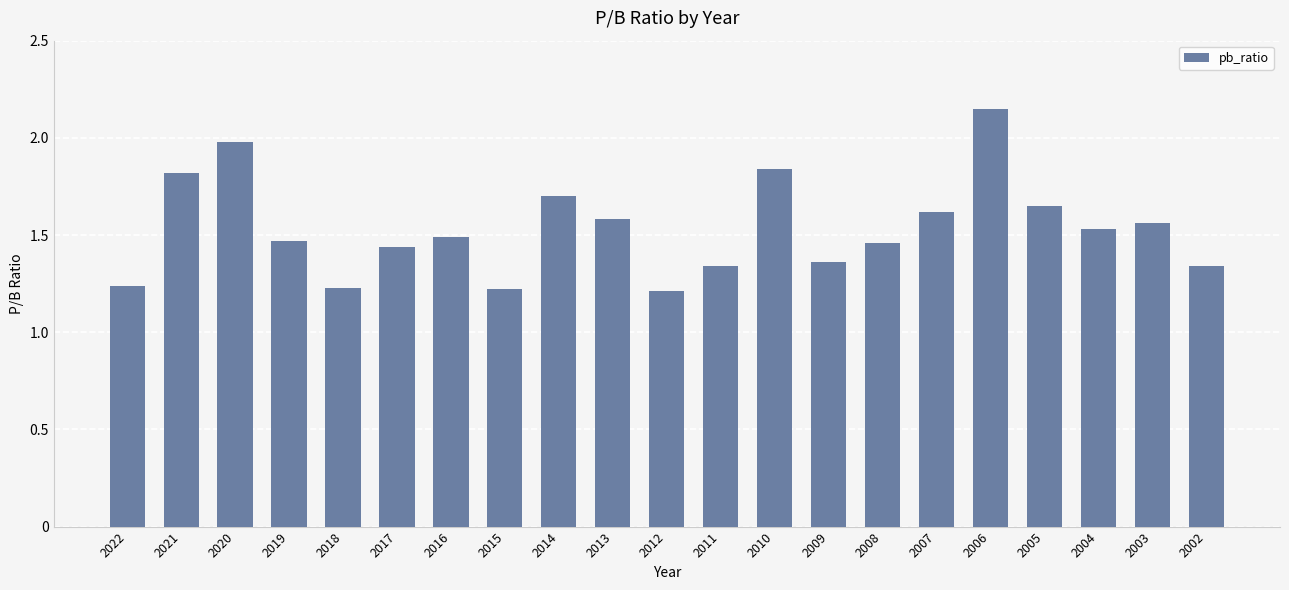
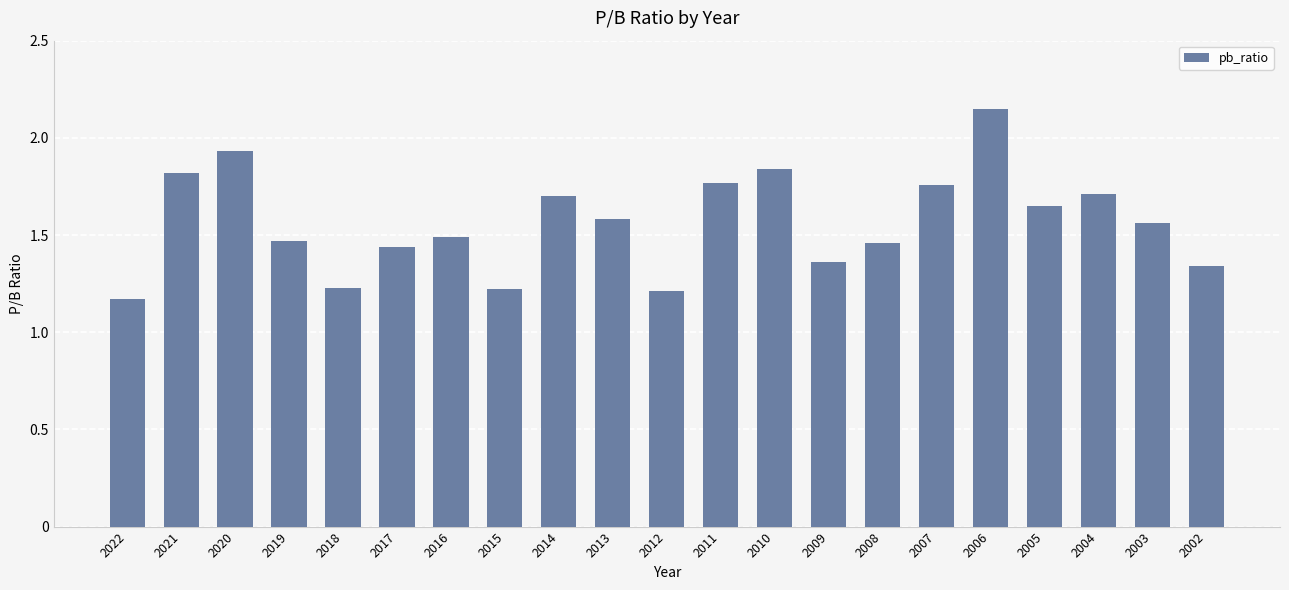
  {
-   "2022": 1.24,
+   "2022": 1.17,
    "2021": 1.82,
-   "2020": 1.98,
+   "2020": 1.93,
    "2019": 1.47,
    "2018": 1.23,
    "2017": 1.44,
    "2016": 1.49,
    "2015": 1.22,
    "2014": 1.70,
    "2013": 1.58,
    "2012": 1.21,
-   "2011": 1.34,
+   "2011": 1.77,
    "2010": 1.84,
    "2009": 1.36,
    "2008": 1.46,
-   "2007": 1.62,
+   "2007": 1.76,
    "2006": 2.15,
    "2005": 1.65,
-   "2004": 1.53,
+   "2004": 1.71,
    "2003": 1.56,
    "2002": 1.34
  }
